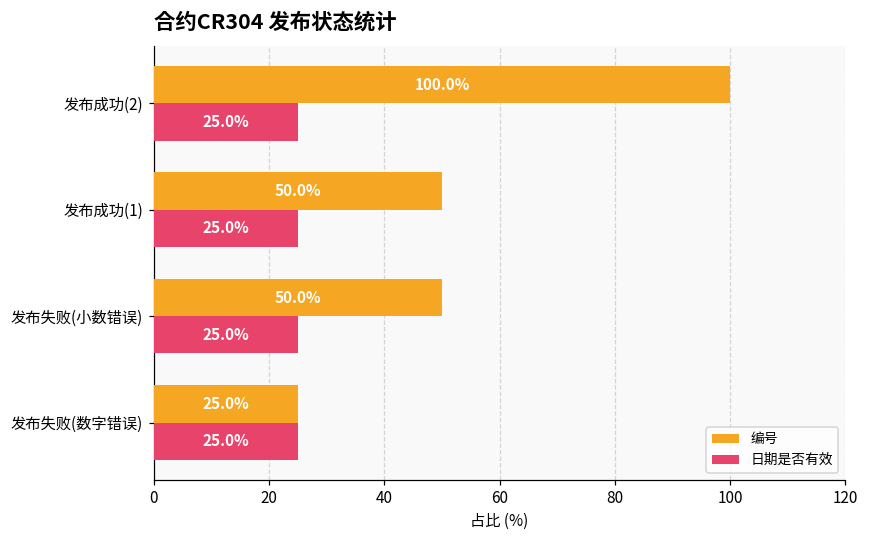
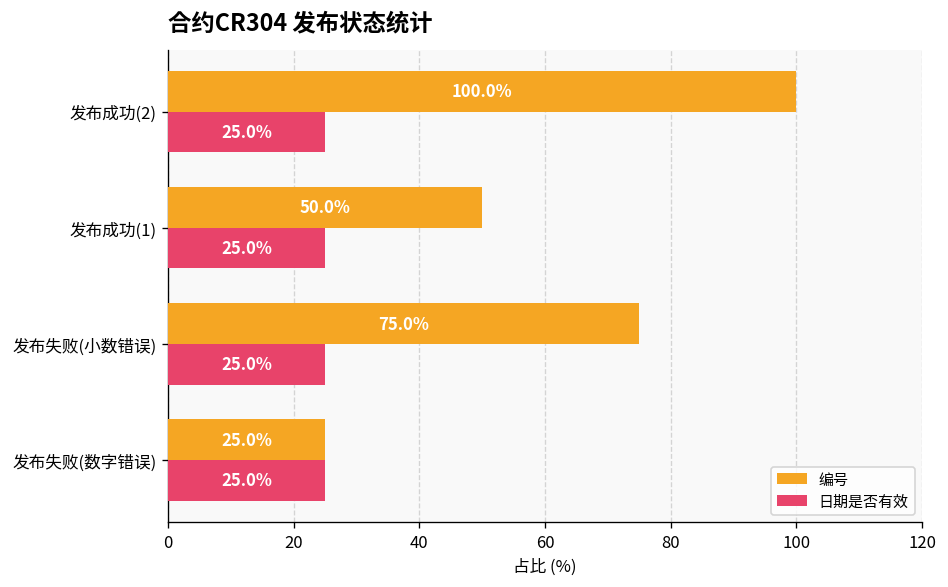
  {
    "编号": {
      "发布成功(2)": "100.0%",
      "发布成功(1)": "50.0%",
-     "发布失败(小数错误)": "50.0%",
+     "发布失败(小数错误)": "75.0%",
      "发布失败(数字错误)": "25.0%"
    },
    "日期是否有效": {
      "发布成功(2)": "25.0%",
      "发布成功(1)": "25.0%",
      "发布失败(小数错误)": "25.0%",
      "发布失败(数字错误)": "25.0%"
    }
  }
